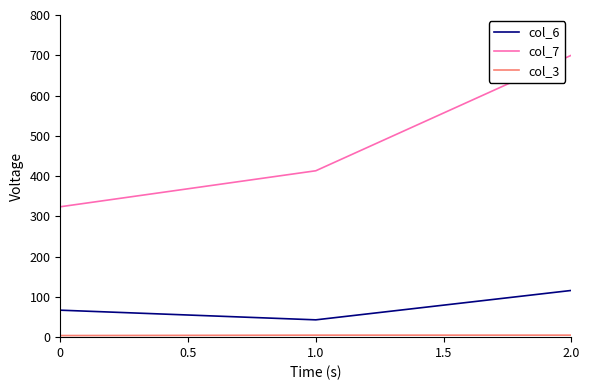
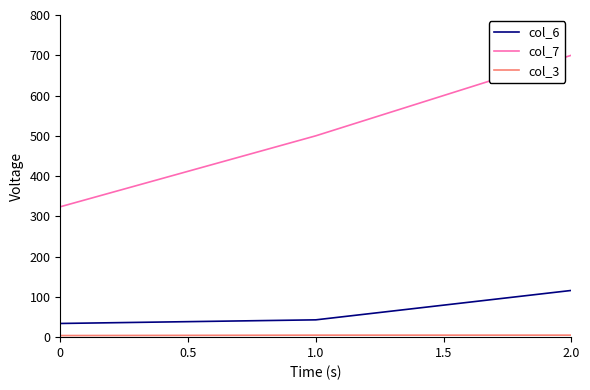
  {
    "col_6": {
-     "0": 70,
+     "0": 30,
      "1.0": 40,
      "2.0": 120
    },
    "col_7": {
      "0": 320,
-     "1.0": 410,
+     "1.0": 500,
      "2.0": 700
    },
    "col_3": {
      "0": 0,
      "1.0": 10,
      "2.0": 10
    }
  }
